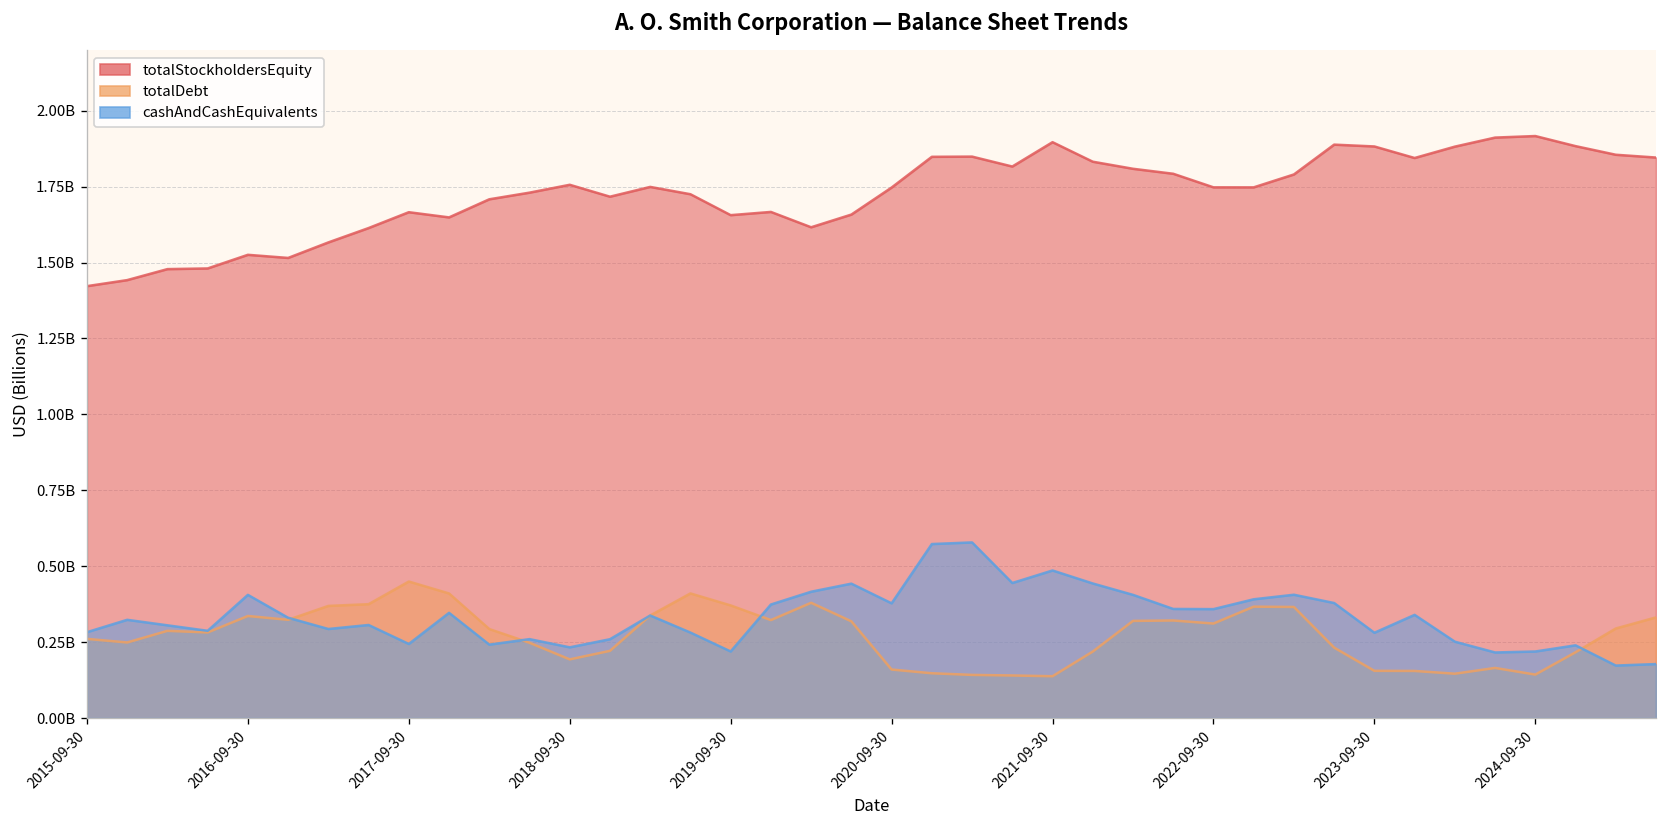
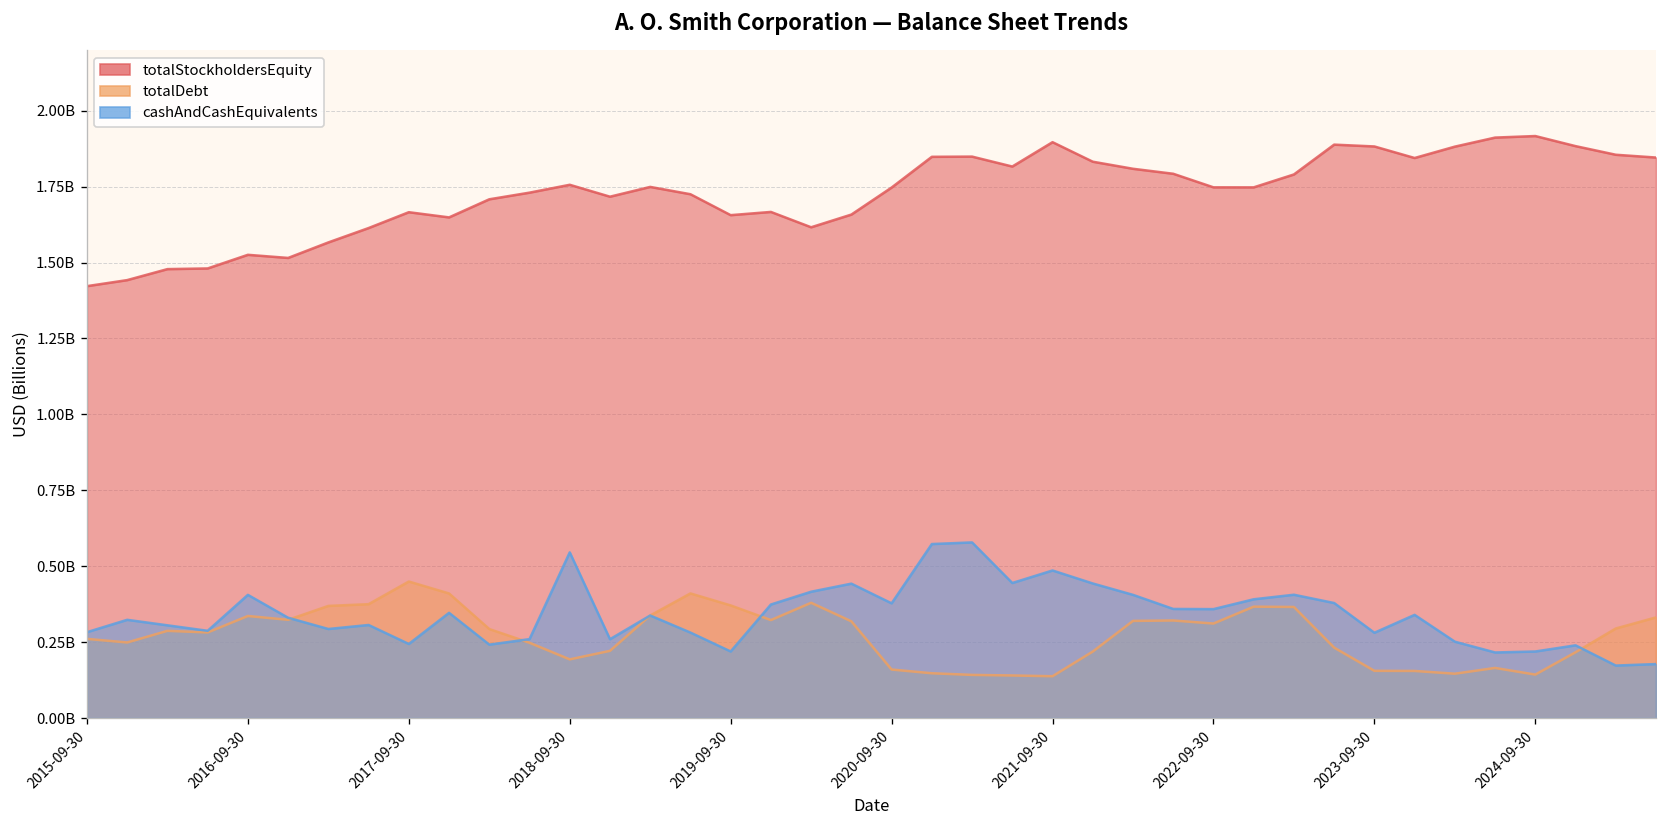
  {
    "cashAndCashEquivalents": {
      "2015-09-30": 280000000,
      "2016-09-30": 410000000,
      "2017-09-30": 240000000,
-     "2018-09-30": 230000000,
+     "2018-09-30": 550000000,
      "2019-09-30": 220000000,
      "2020-09-30": 380000000,
      "2021-09-30": 490000000,
      "2022-09-30": 360000000,
      "2023-09-30": 280000000,
      "2024-09-30": 220000000
    }
  }
